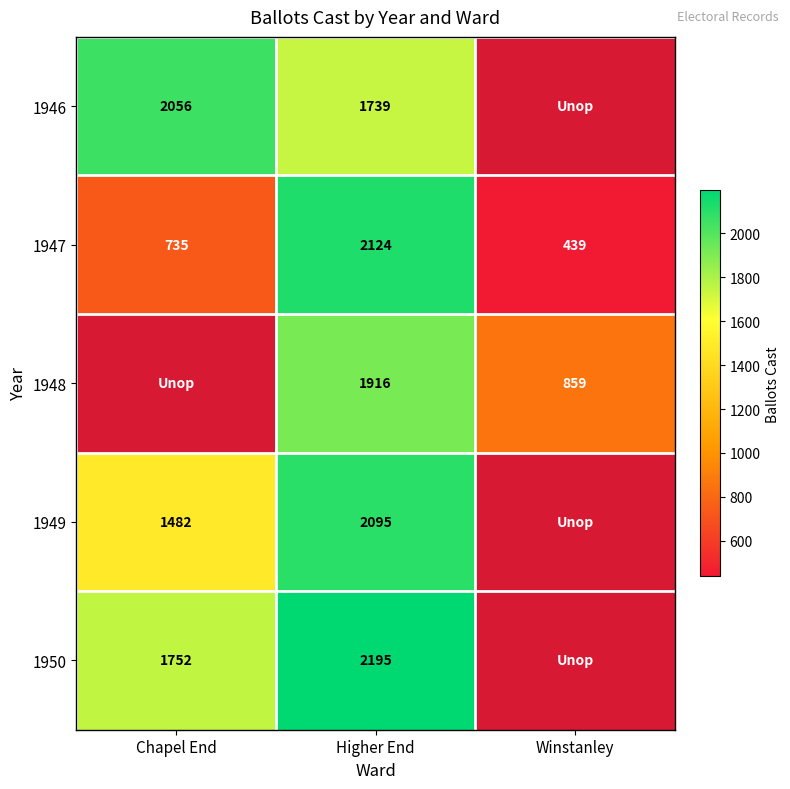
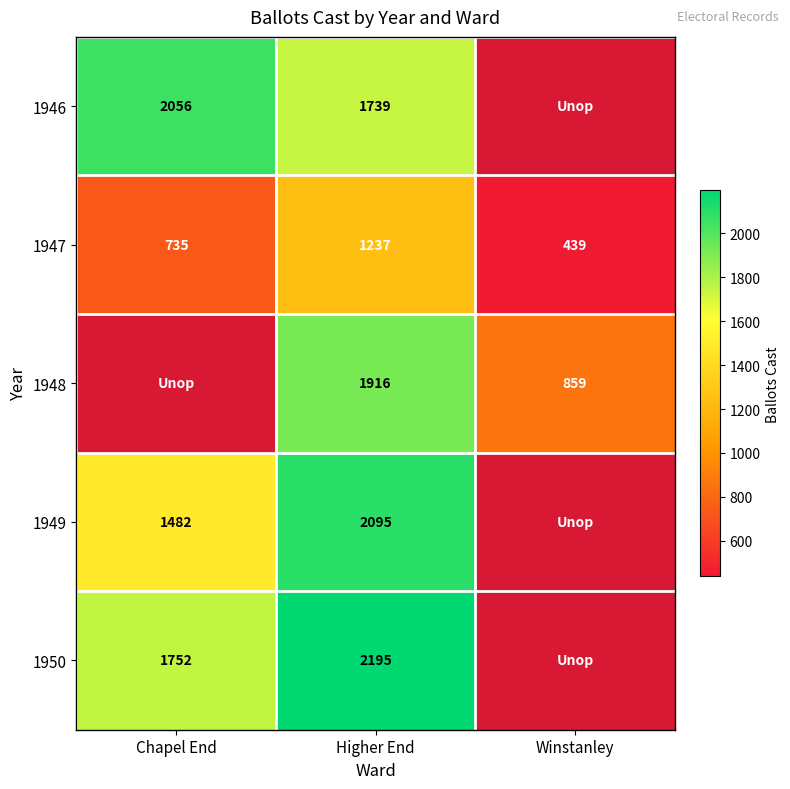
  {
    "1946": {
      "Chapel End": 2056,
      "Higher End": 1739
    },
    "1947": {
      "Chapel End": 735,
-     "Higher End": 2124,
+     "Higher End": 1237,
      "Winstanley": 439
    },
    "1948": {
      "Higher End": 1916,
      "Winstanley": 859
    },
    "1949": {
      "Chapel End": 1482,
      "Higher End": 2095
    },
    "1950": {
      "Chapel End": 1752,
      "Higher End": 2195
    }
  }
